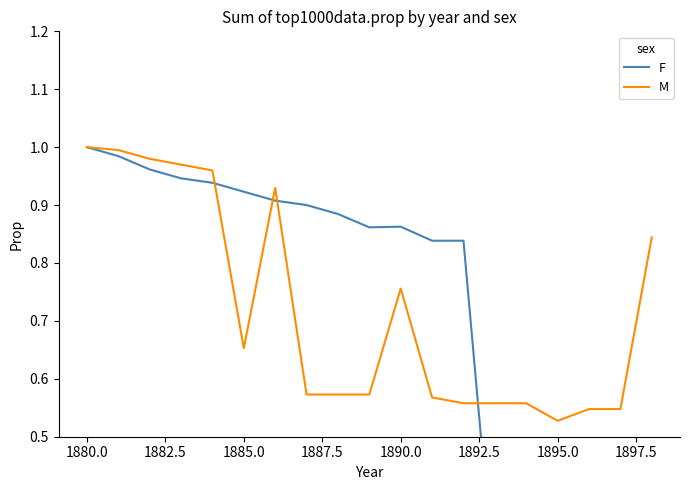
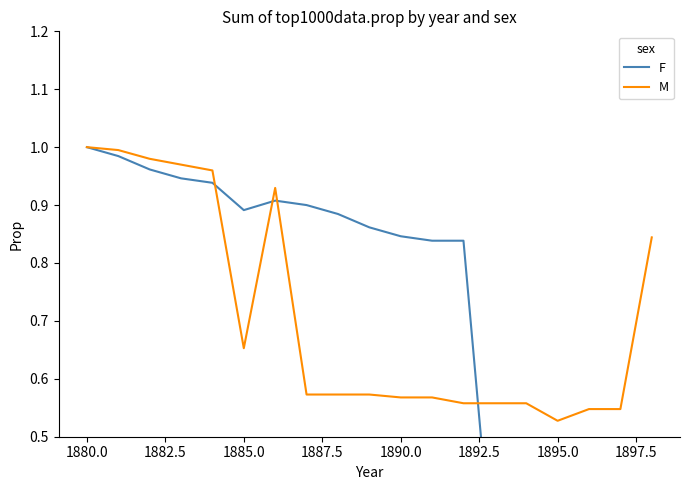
  {
    "F": {
-     "1885.0": 0.92,
-     "1890.0": 0.86
+     "1885.0": 0.89,
+     "1890.0": 0.85
    },
    "M": {
      "1885.0": 0.65,
-     "1890.0": 0.76,
+     "1890.0": 0.57,
      "1895.0": 0.53
    }
  }
